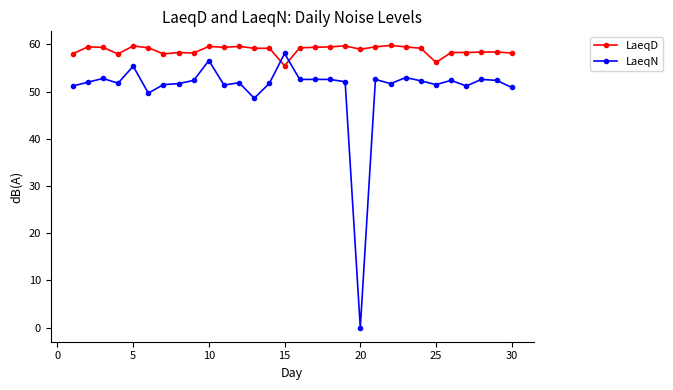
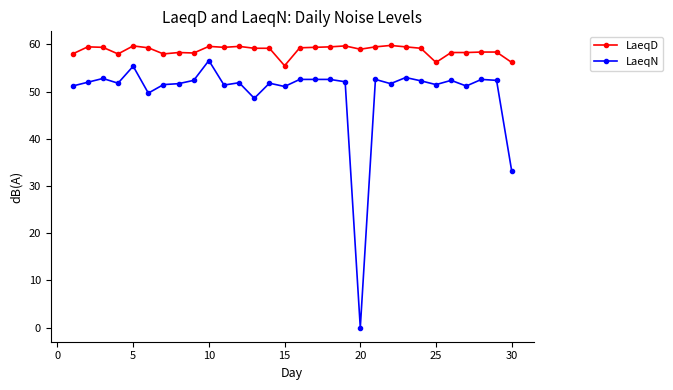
  {
    "LaeqD": {
      "5": 60,
      "10": 60,
      "15": 56,
      "20": 59,
      "25": 56,
-     "30": 58
+     "30": 56
    },
    "LaeqN": {
      "5": 55,
      "10": 57,
-     "15": 58,
+     "15": 51,
      "20": 0,
      "25": 52,
-     "30": 51
+     "30": 33
    }
  }
